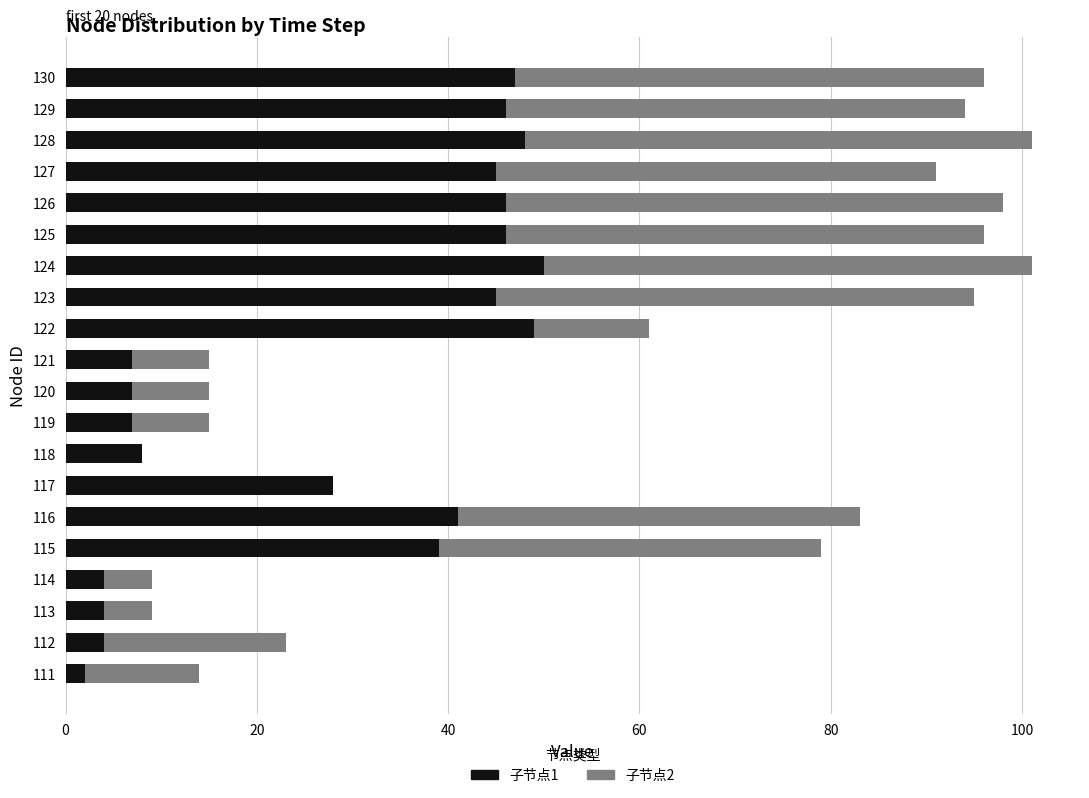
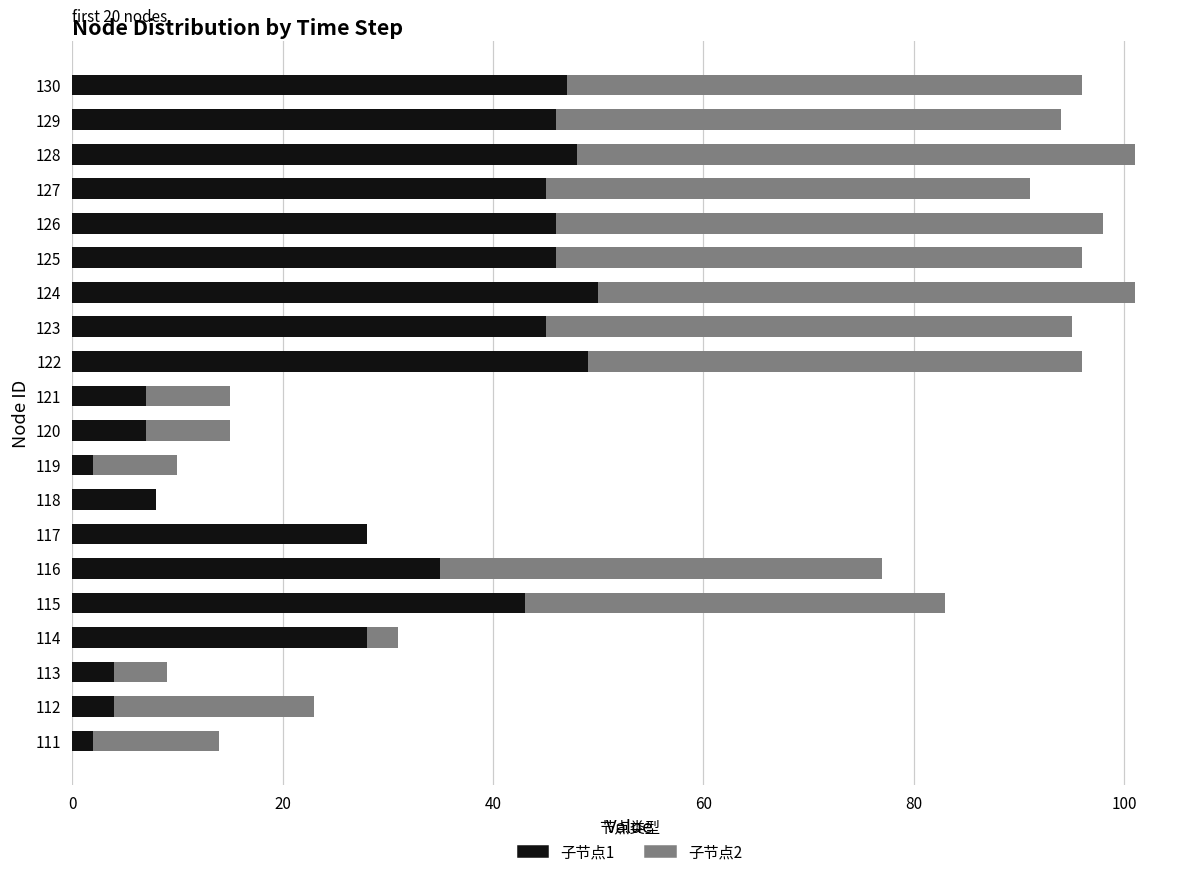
  {
    "子节点1": {
      "130": 47,
      "129": 46,
      "128": 48,
      "127": 45,
      "126": 46,
      "125": 46,
      "124": 50,
      "123": 45,
      "122": 49,
      "121": 7,
      "120": 7,
-     "119": 7,
+     "119": 2,
      "118": 8,
      "117": 28,
-     "116": 41,
-     "115": 39,
-     "114": 4,
+     "116": 35,
+     "115": 43,
+     "114": 28,
      "113": 4,
      "112": 4,
      "111": 2
    },
    "子节点2": {
      "130": 49,
      "129": 48,
      "128": 53,
      "127": 46,
      "126": 52,
      "125": 50,
      "124": 51,
      "123": 50,
-     "122": 12,
+     "122": 47,
      "121": 8,
      "120": 8,
      "119": 8,
      "118": 0,
      "117": 0,
      "116": 42,
      "115": 40,
-     "114": 5,
+     "114": 3,
      "113": 5,
      "112": 19,
      "111": 12
    }
  }
